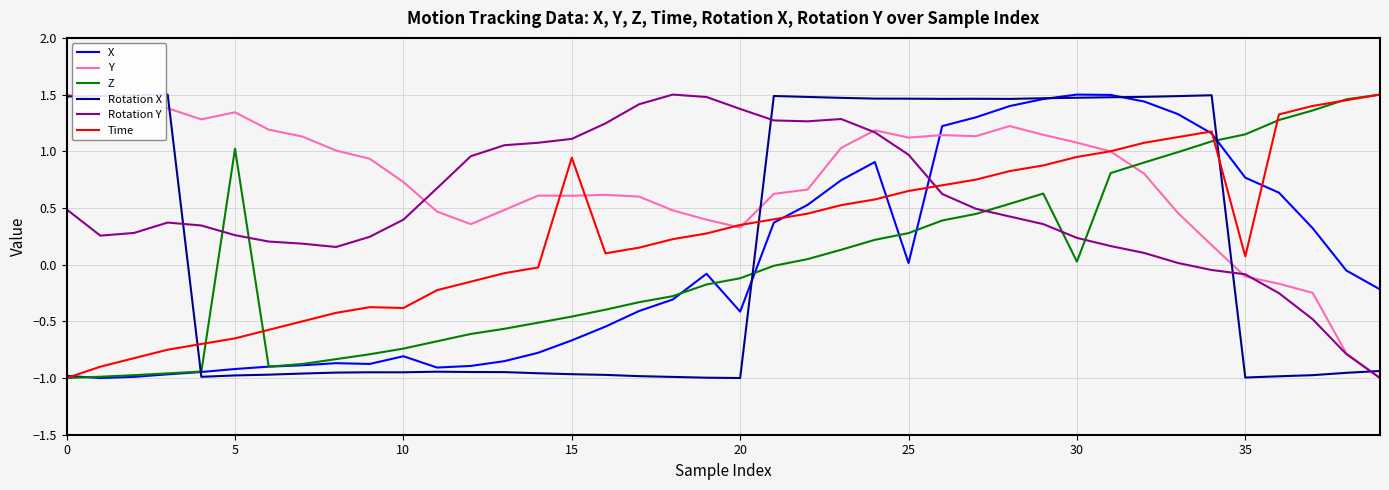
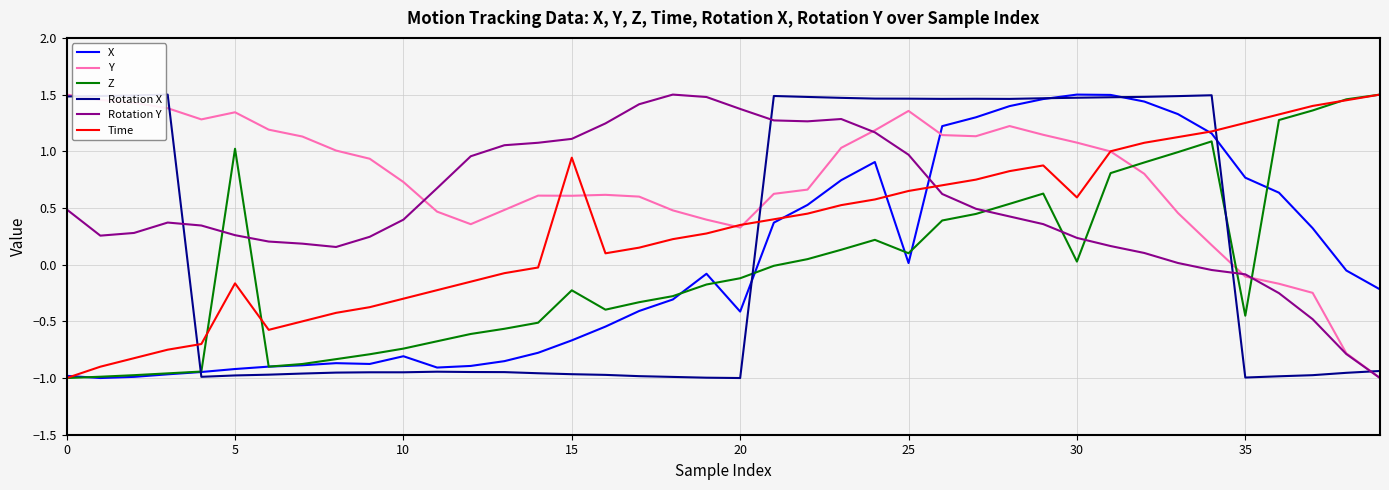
  {
    "X": {
      "5": -0.92,
      "10": -0.81,
      "15": -0.67,
      "20": -0.41,
      "25": 0.01,
      "30": 1.50,
      "35": 0.77
    },
    "Y": {
      "5": 1.34,
      "10": 0.73,
      "15": 0.61,
-     "25": 1.12,
+     "25": 1.36,
      "30": 1.08
    },
    "Z": {
      "5": 1.02,
      "10": -0.74,
-     "15": -0.46,
+     "15": -0.23,
      "20": -0.12,
-     "25": 0.28,
+     "25": 0.10,
      "30": 0.03,
-     "35": 1.15
+     "35": -0.45
    },
    "Rotation X": {
      "5": -0.98,
      "10": -0.95,
      "15": -0.97,
      "20": -1.00,
      "25": 1.46,
      "30": 1.47,
      "35": -1.00
    },
    "Rotation Y": {
      "0": 0.49,
      "5": 0.26,
      "10": 0.40,
      "15": 1.11,
      "20": 1.37,
      "25": 0.97,
      "30": 0.24
    },
    "Time": {
-     "5": -0.65,
-     "10": -0.38,
+     "5": -0.16,
+     "10": -0.30,
      "15": 0.94,
      "25": 0.65,
-     "30": 0.95,
-     "35": 0.07
+     "30": 0.59,
+     "35": 1.25
    }
  }
